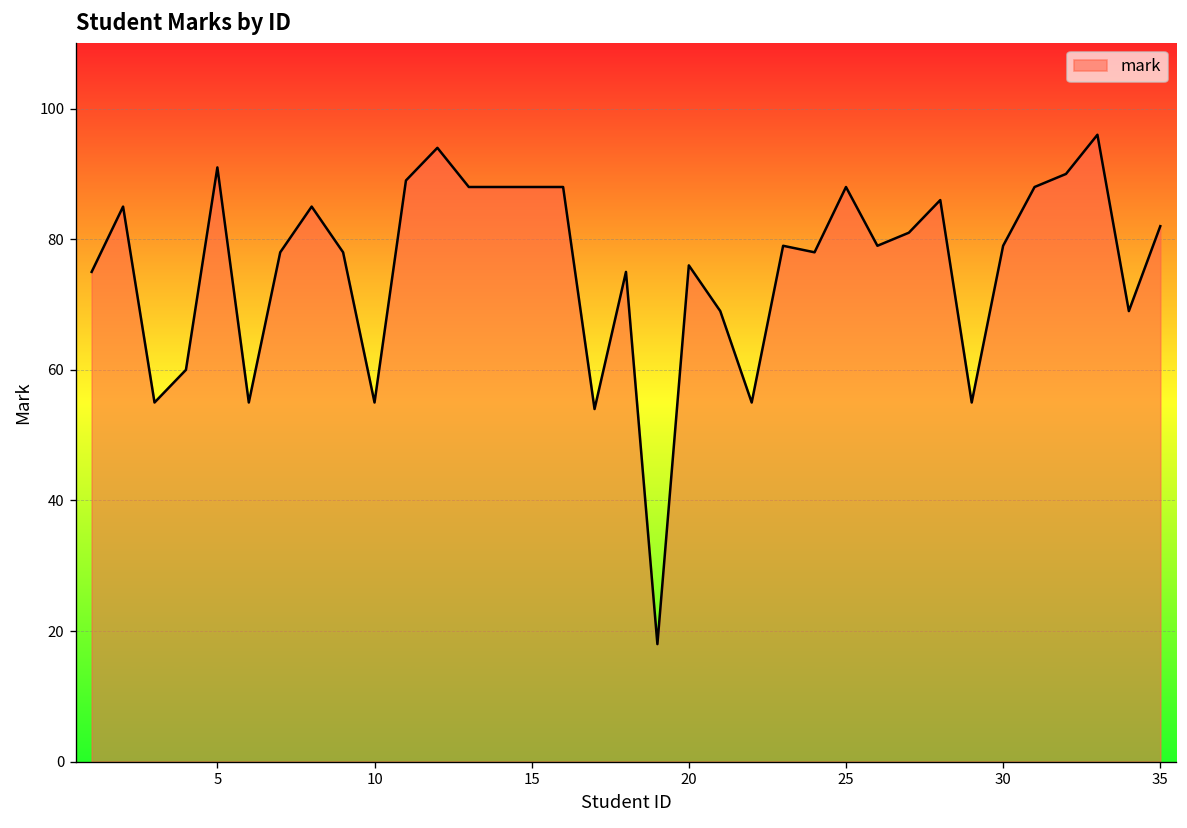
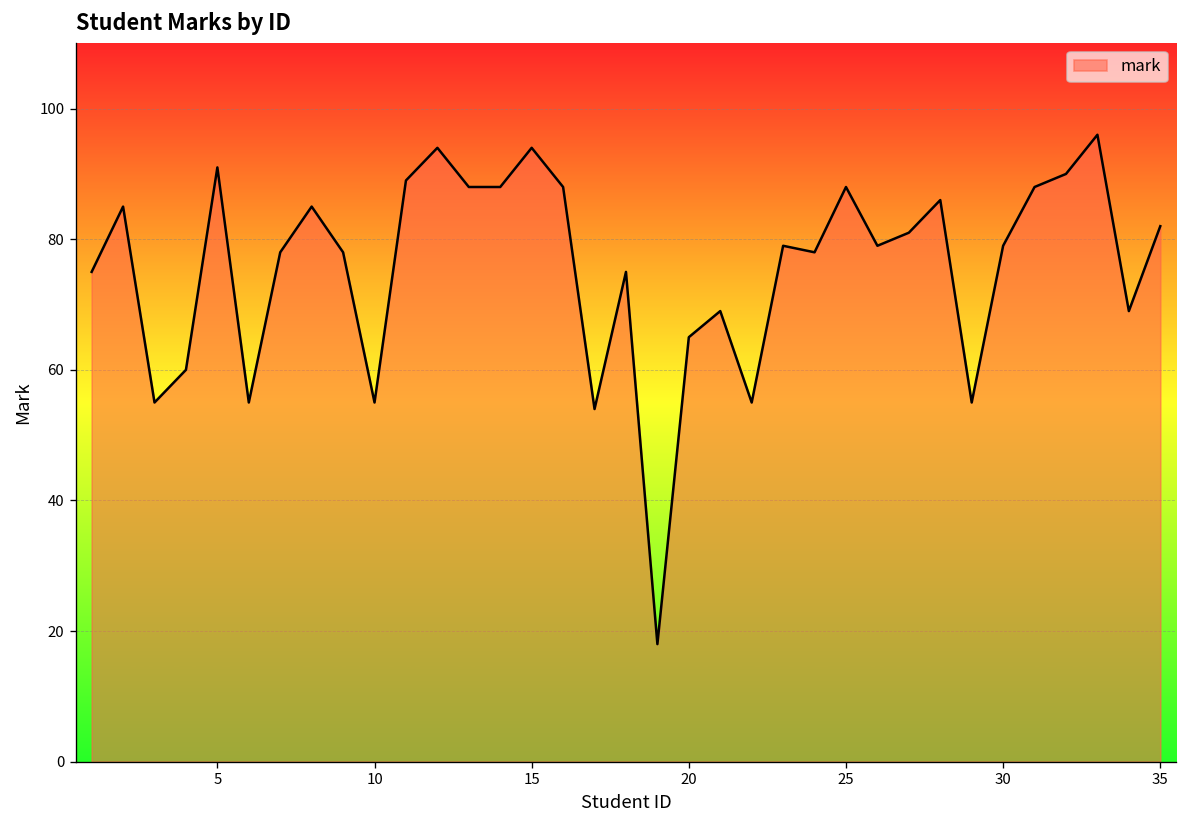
  {
    "5": 91,
    "10": 55,
-   "15": 88,
-   "20": 76,
+   "15": 94,
+   "20": 65,
    "25": 88,
    "30": 79,
    "35": 82
  }
